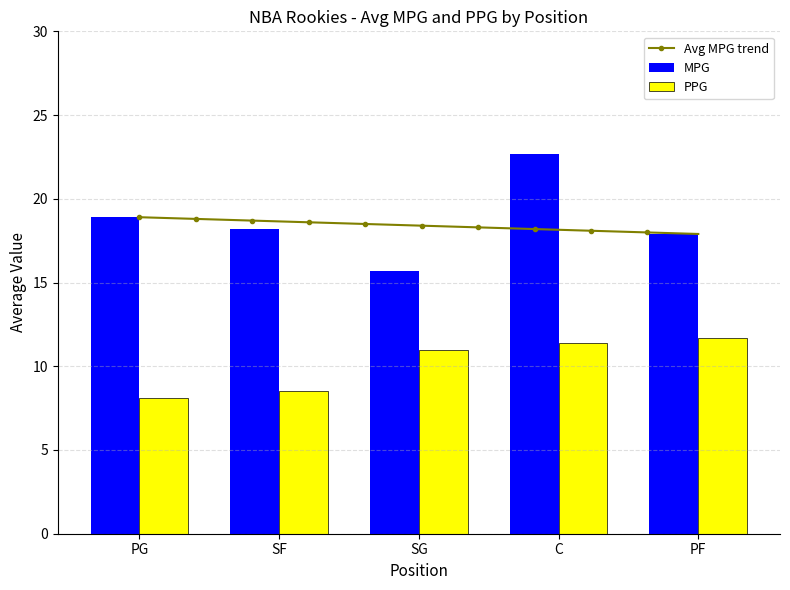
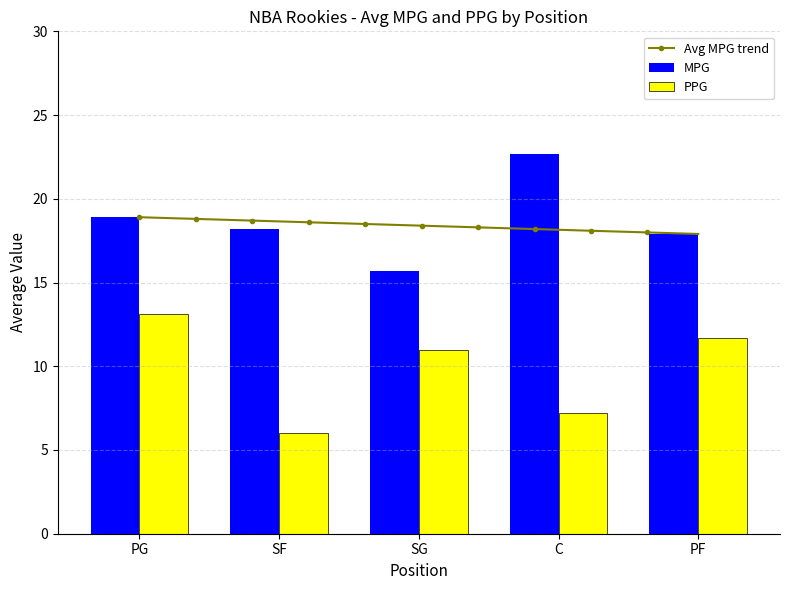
  {
    "MPG": {
      "PG": 18.9,
      "SF": 18.2,
      "SG": 15.7,
      "C": 22.7,
      "PF": 17.9
    },
    "Avg MPG trend": {
      "PG": 18.9,
      "PF": 17.9
    },
    "PPG": {
-     "PG": 8.1,
-     "SF": 8.5,
+     "PG": 13.1,
+     "SF": 6.0,
      "SG": 11.0,
-     "C": 11.4,
+     "C": 7.2,
      "PF": 11.7
    }
  }
